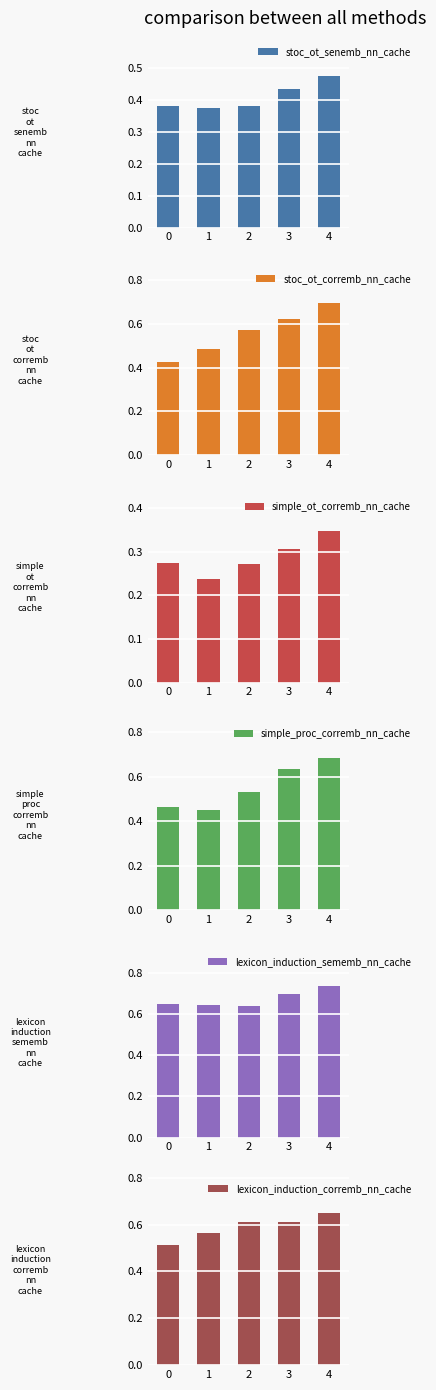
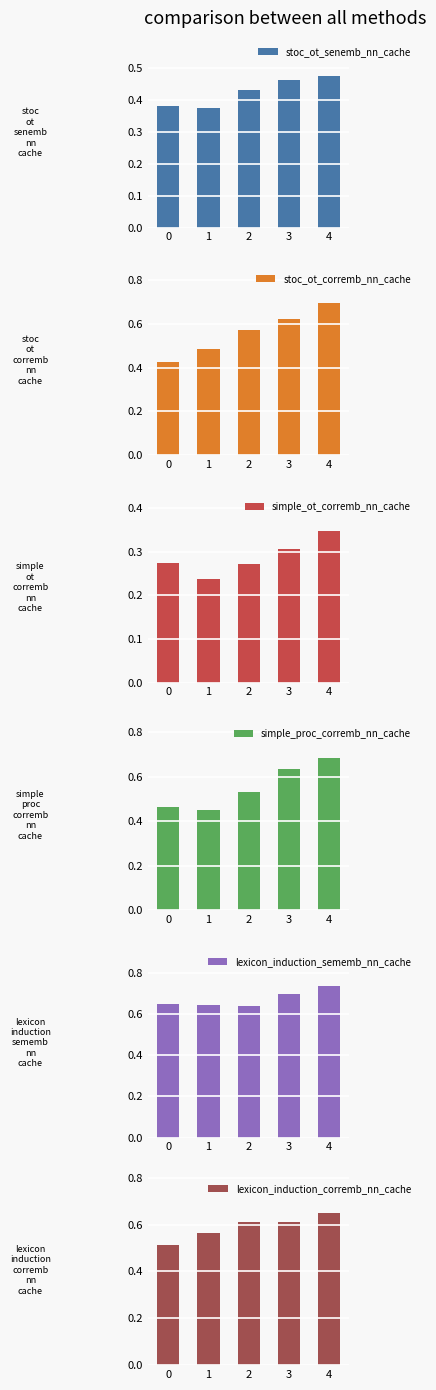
  {
    "comparison between all methods": {
      "0": 0.38,
      "1": 0.38,
-     "2": 0.38,
-     "3": 0.43,
+     "2": 0.43,
+     "3": 0.46,
      "4": 0.48
    }
  }
